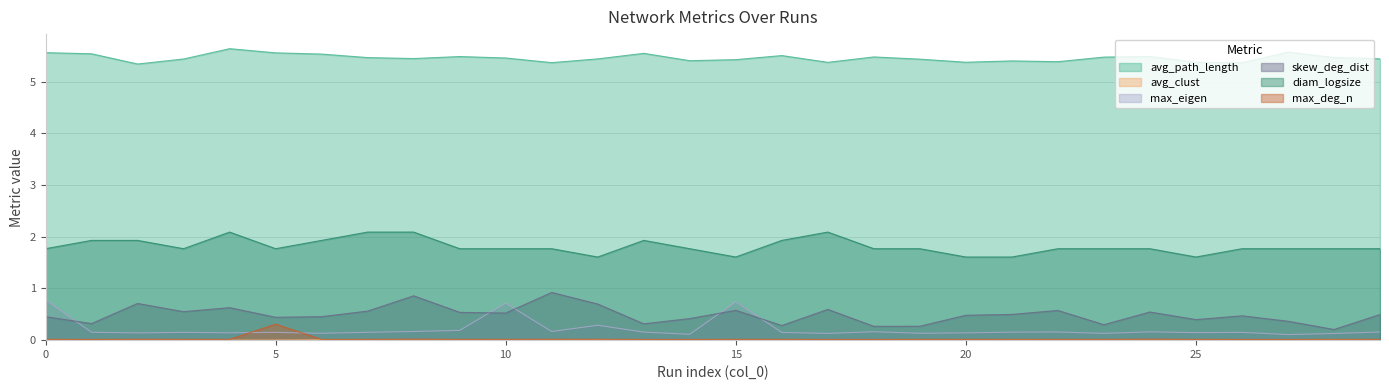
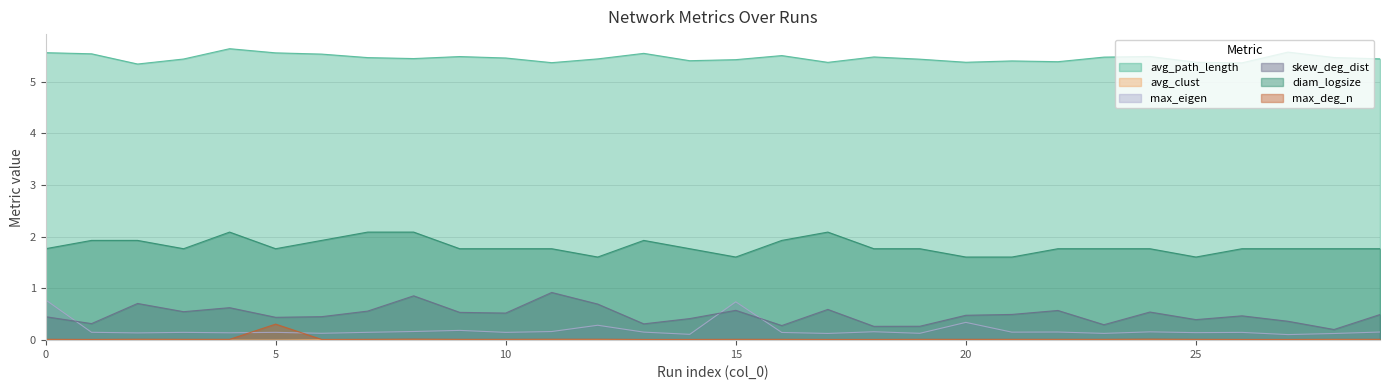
  {
    "avg_clust": {
      "5": 0.0
    },
    "max_eigen": {
      "0": 0.8,
      "5": 0.2,
-     "10": 0.7,
+     "10": 0.2,
      "15": 0.7,
-     "20": 0.1,
+     "20": 0.3,
      "25": 0.1
    },
    "max_deg_n": {
      "5": 0.3
    }
  }
